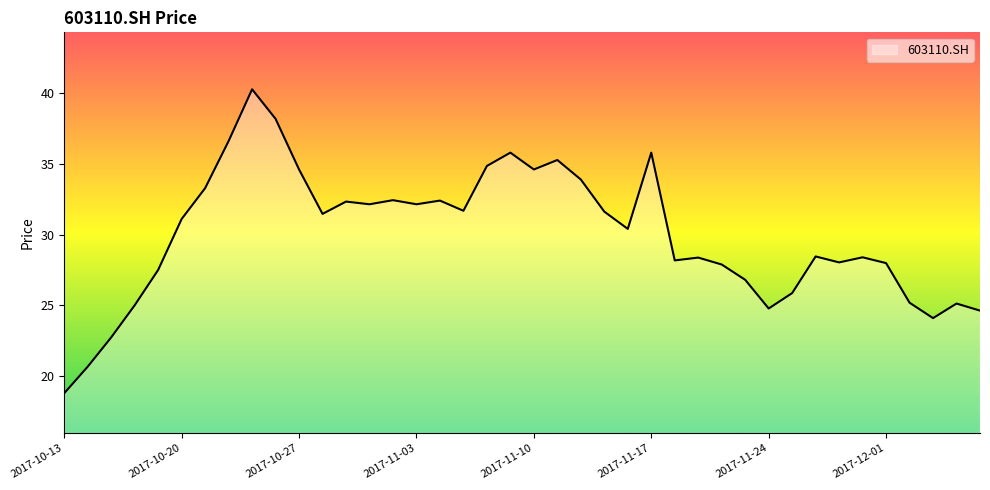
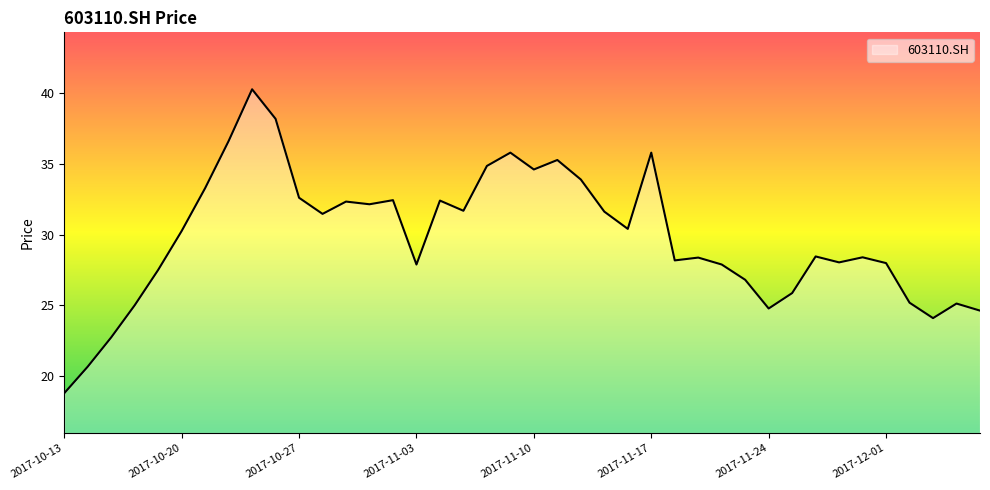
  {
    "2017-10-13": 18.8,
-   "2017-10-20": 31.1,
-   "2017-10-27": 34.6,
-   "2017-11-03": 32.1,
+   "2017-10-20": 30.3,
+   "2017-10-27": 32.6,
+   "2017-11-03": 27.9,
    "2017-11-10": 34.6,
    "2017-11-17": 35.8,
    "2017-11-24": 24.8,
    "2017-12-01": 28.0
  }
